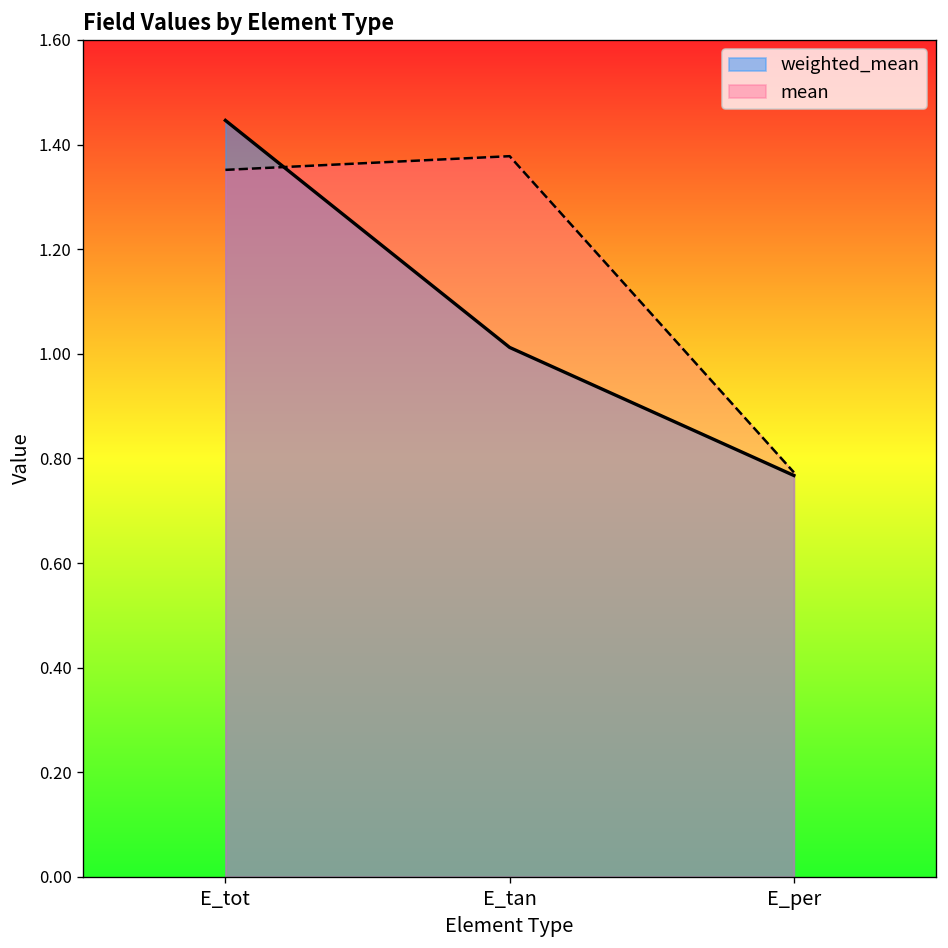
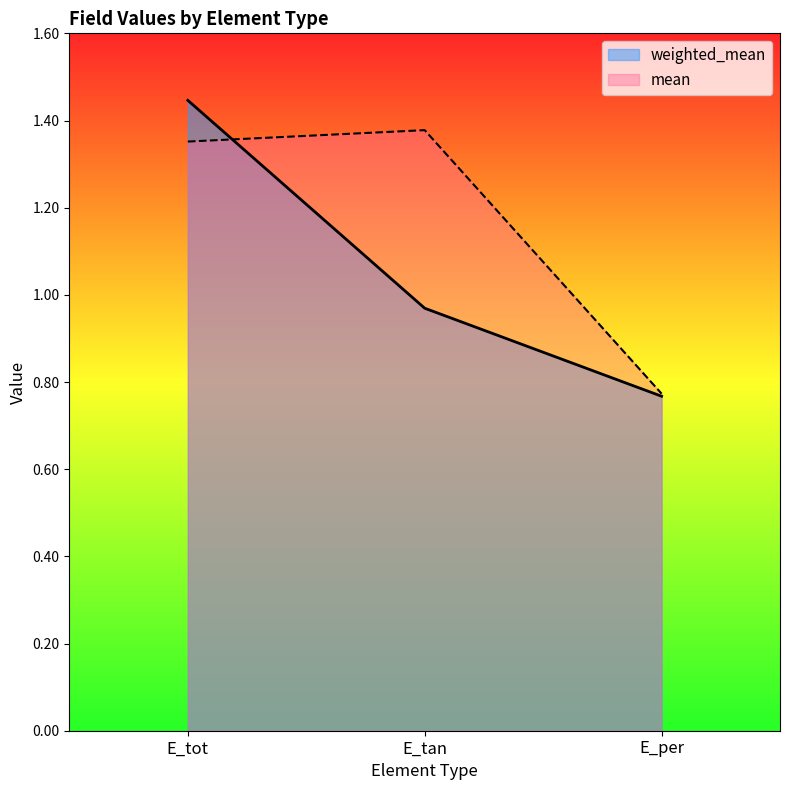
  {
    "weighted_mean": {
      "E_tot": 1.45,
-     "E_tan": 1.01,
+     "E_tan": 0.97,
      "E_per": 0.77
    },
    "mean": {
      "E_tot": 1.35,
      "E_tan": 1.38,
      "E_per": 0.77
    }
  }
